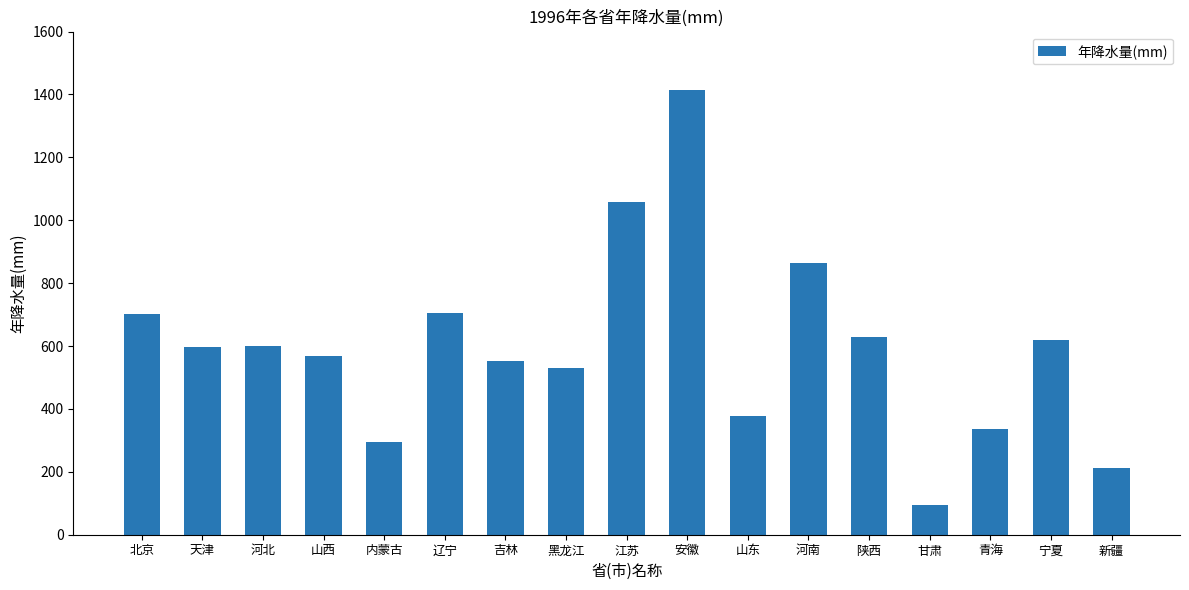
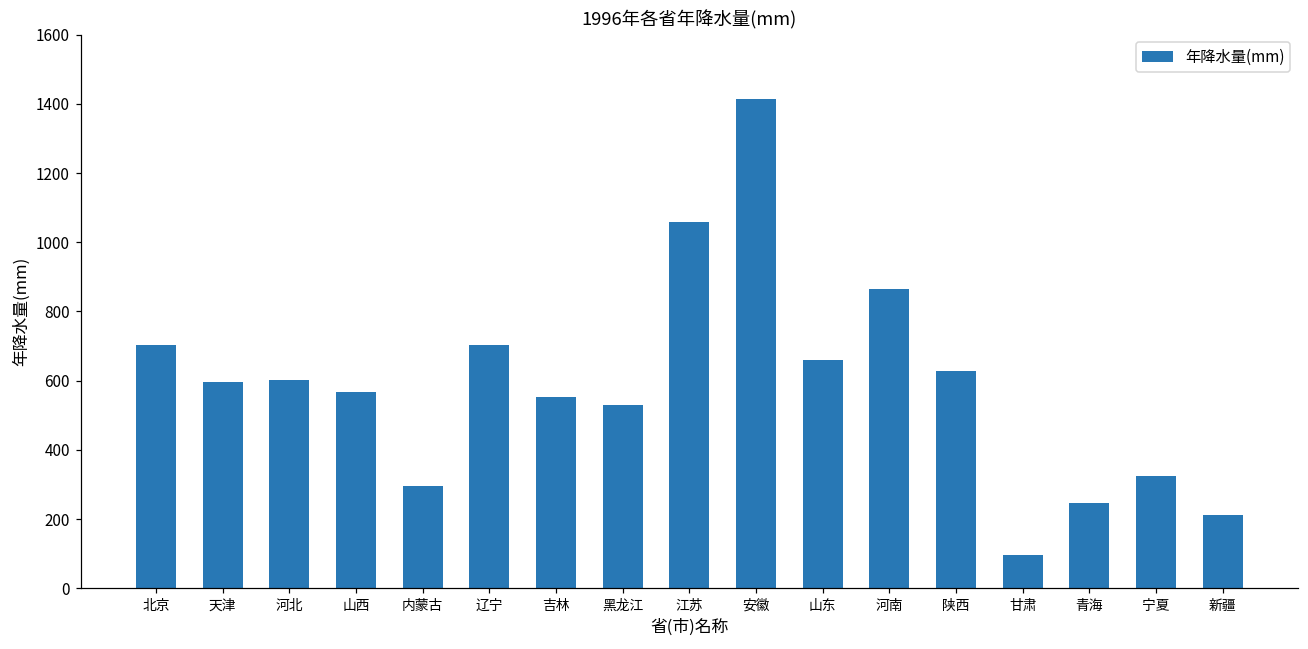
  {
    "北京": 700,
    "天津": 600,
    "河北": 600,
    "山西": 570,
    "内蒙古": 300,
    "辽宁": 700,
    "吉林": 550,
    "黑龙江": 530,
    "江苏": 1060,
    "安徽": 1420,
-   "山东": 380,
+   "山东": 660,
    "河南": 870,
    "陕西": 630,
    "甘肃": 100,
-   "青海": 340,
-   "宁夏": 620,
+   "青海": 250,
+   "宁夏": 330,
    "新疆": 210
  }
